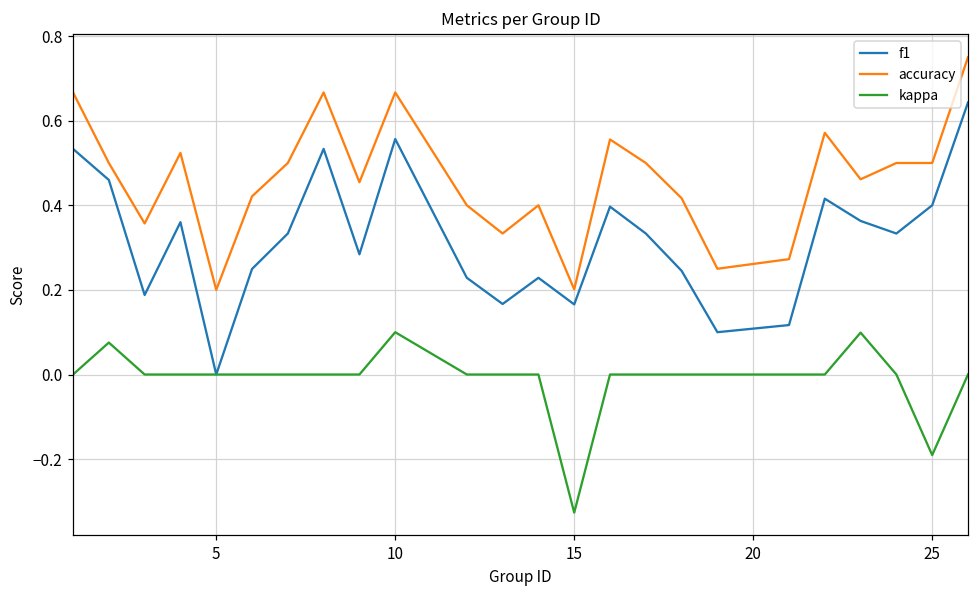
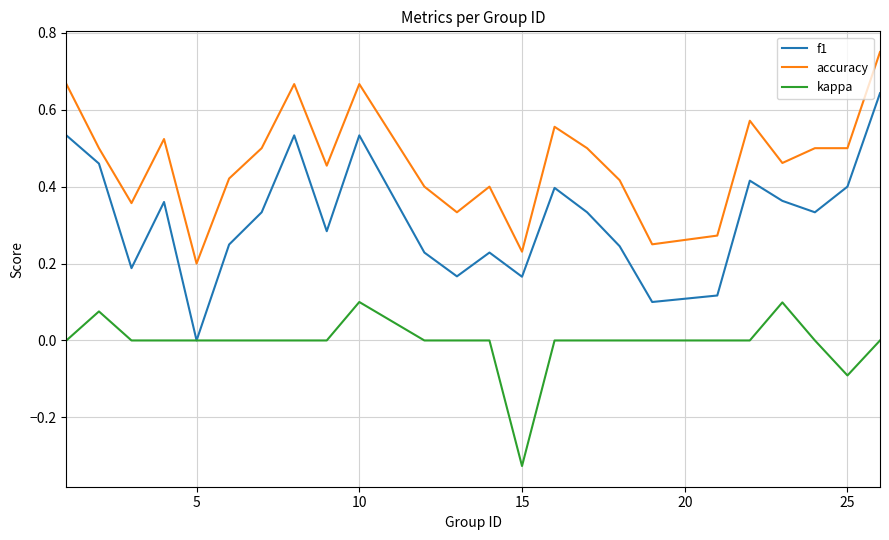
  {
    "f1": {
-     "10": 0.56,
+     "10": 0.53,
      "15": 0.17,
      "25": 0.40
    },
    "accuracy": {
      "5": 0.20,
      "10": 0.67,
-     "15": 0.20,
+     "15": 0.23,
      "25": 0.50
    },
    "kappa": {
      "10": 0.10,
      "15": -0.33,
-     "25": -0.19
+     "25": -0.09
    }
  }
